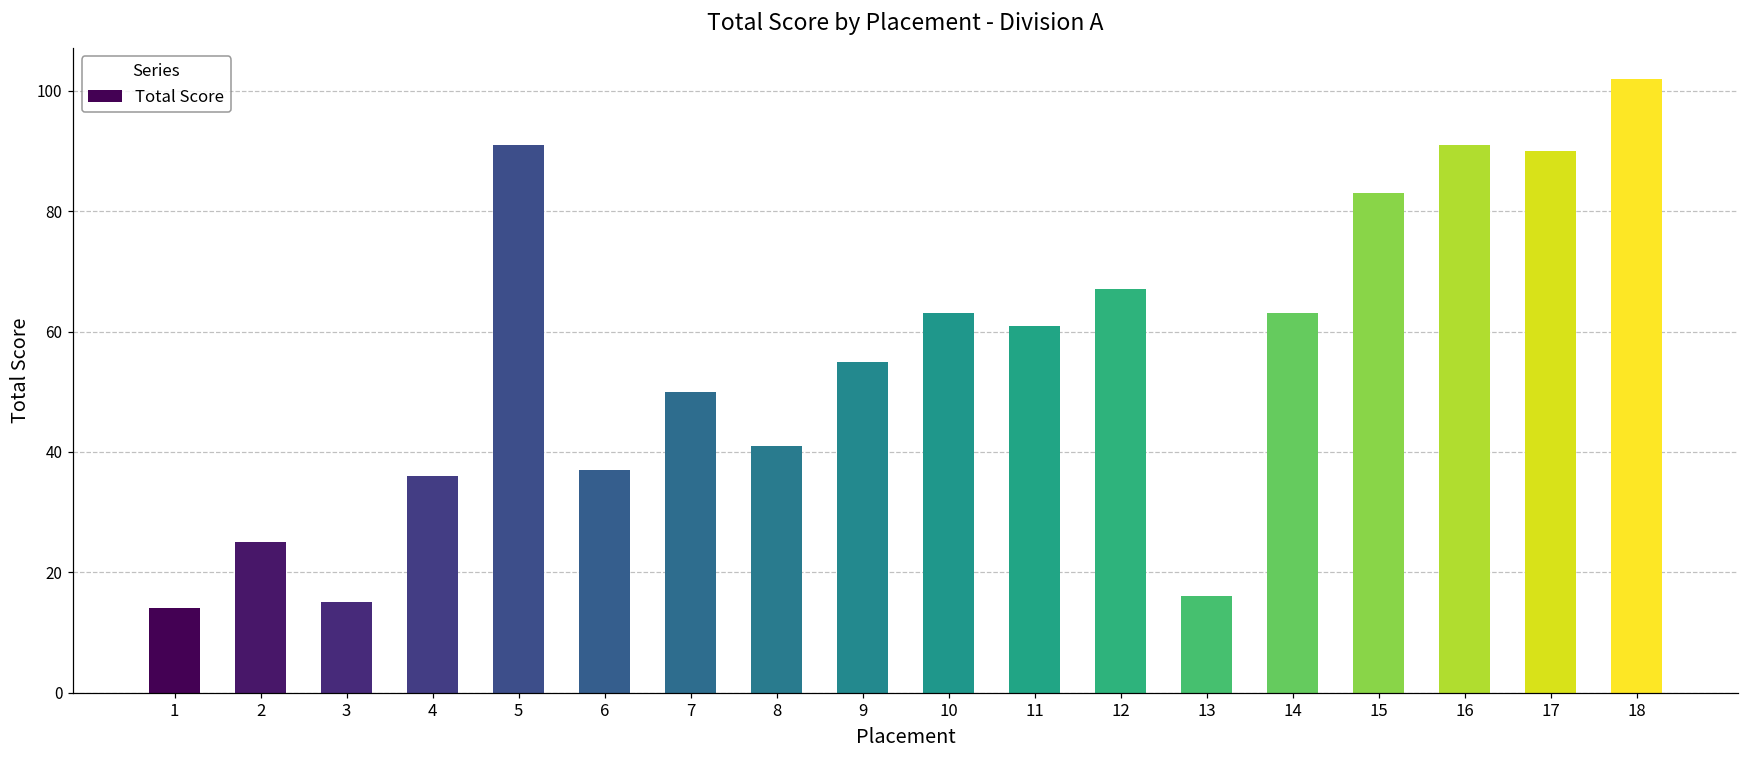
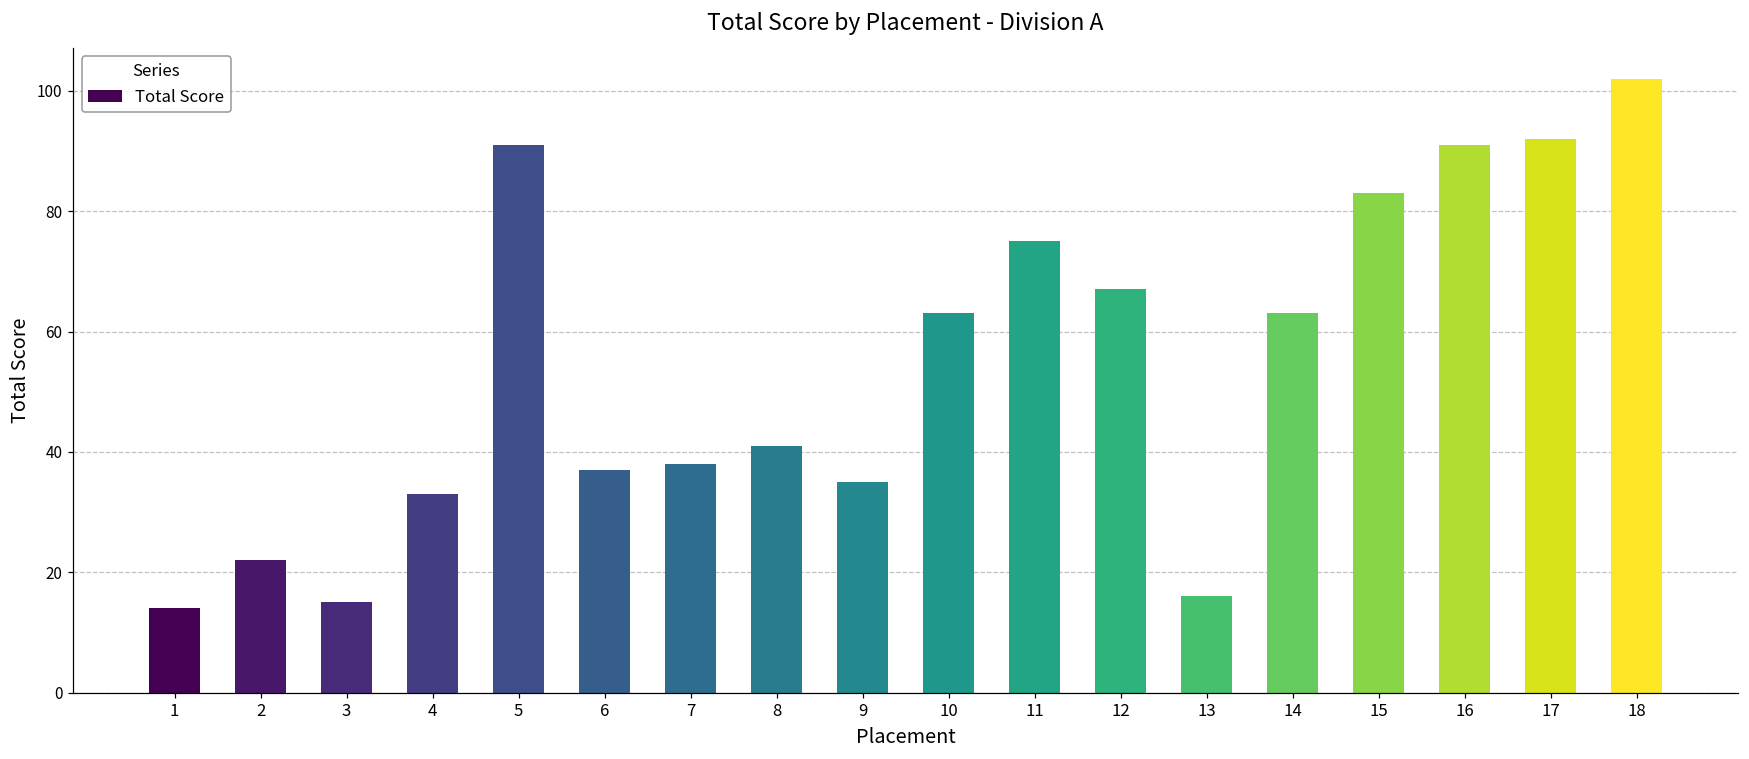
  {
    "1": 14,
-   "2": 25,
+   "2": 22,
    "3": 15,
-   "4": 36,
+   "4": 33,
    "5": 91,
    "6": 37,
-   "7": 50,
+   "7": 38,
    "8": 41,
-   "9": 55,
+   "9": 35,
    "10": 63,
-   "11": 61,
+   "11": 75,
    "12": 67,
    "13": 16,
    "14": 63,
    "15": 83,
    "16": 91,
-   "17": 90,
+   "17": 92,
    "18": 102
  }
